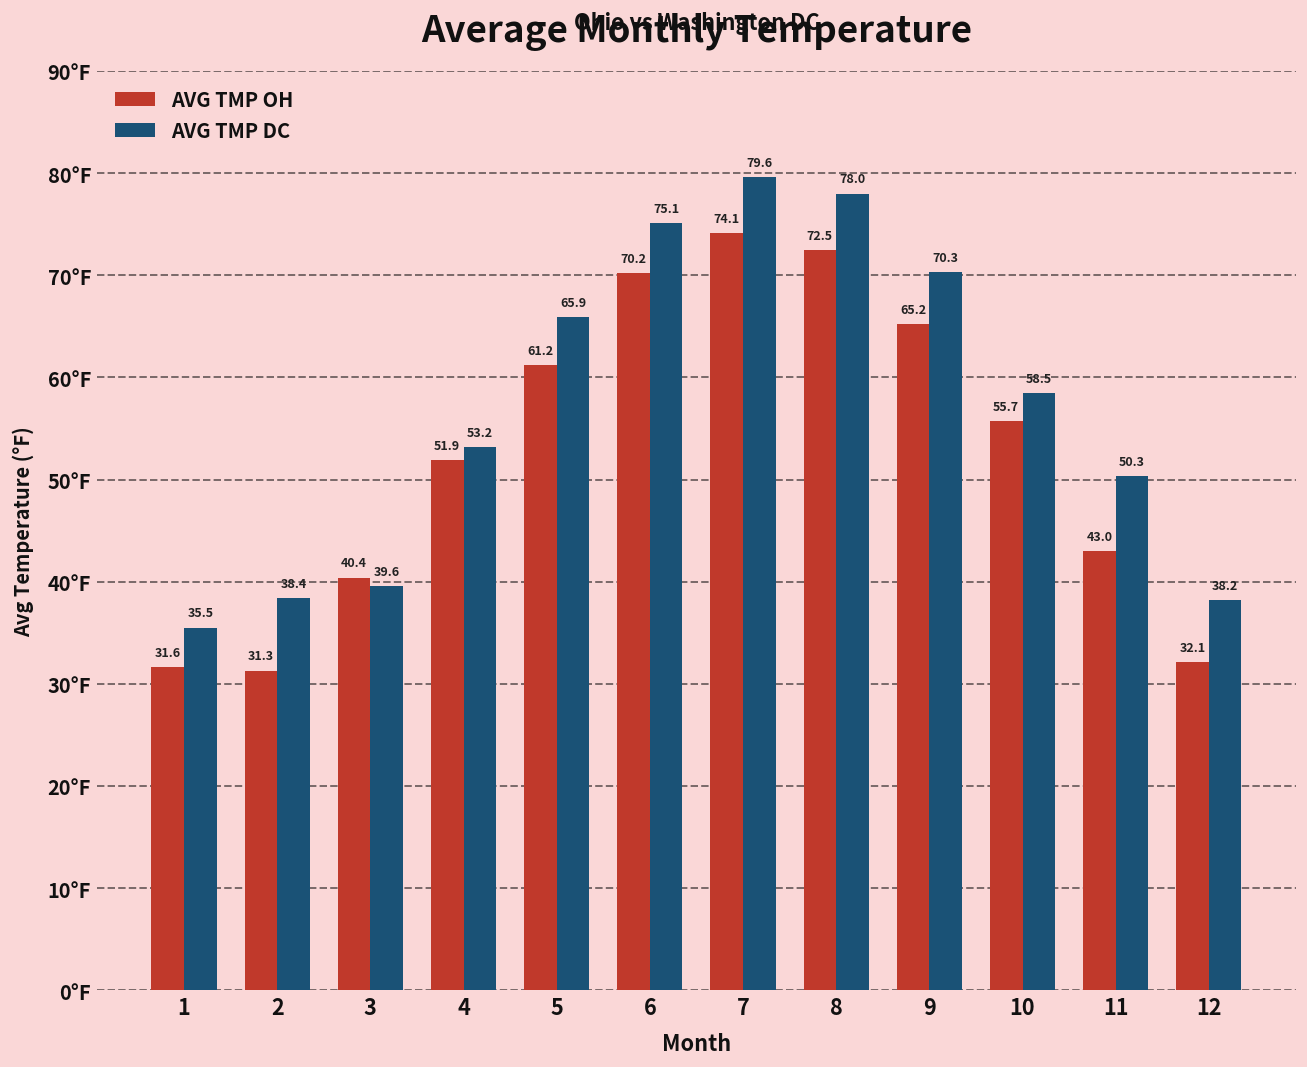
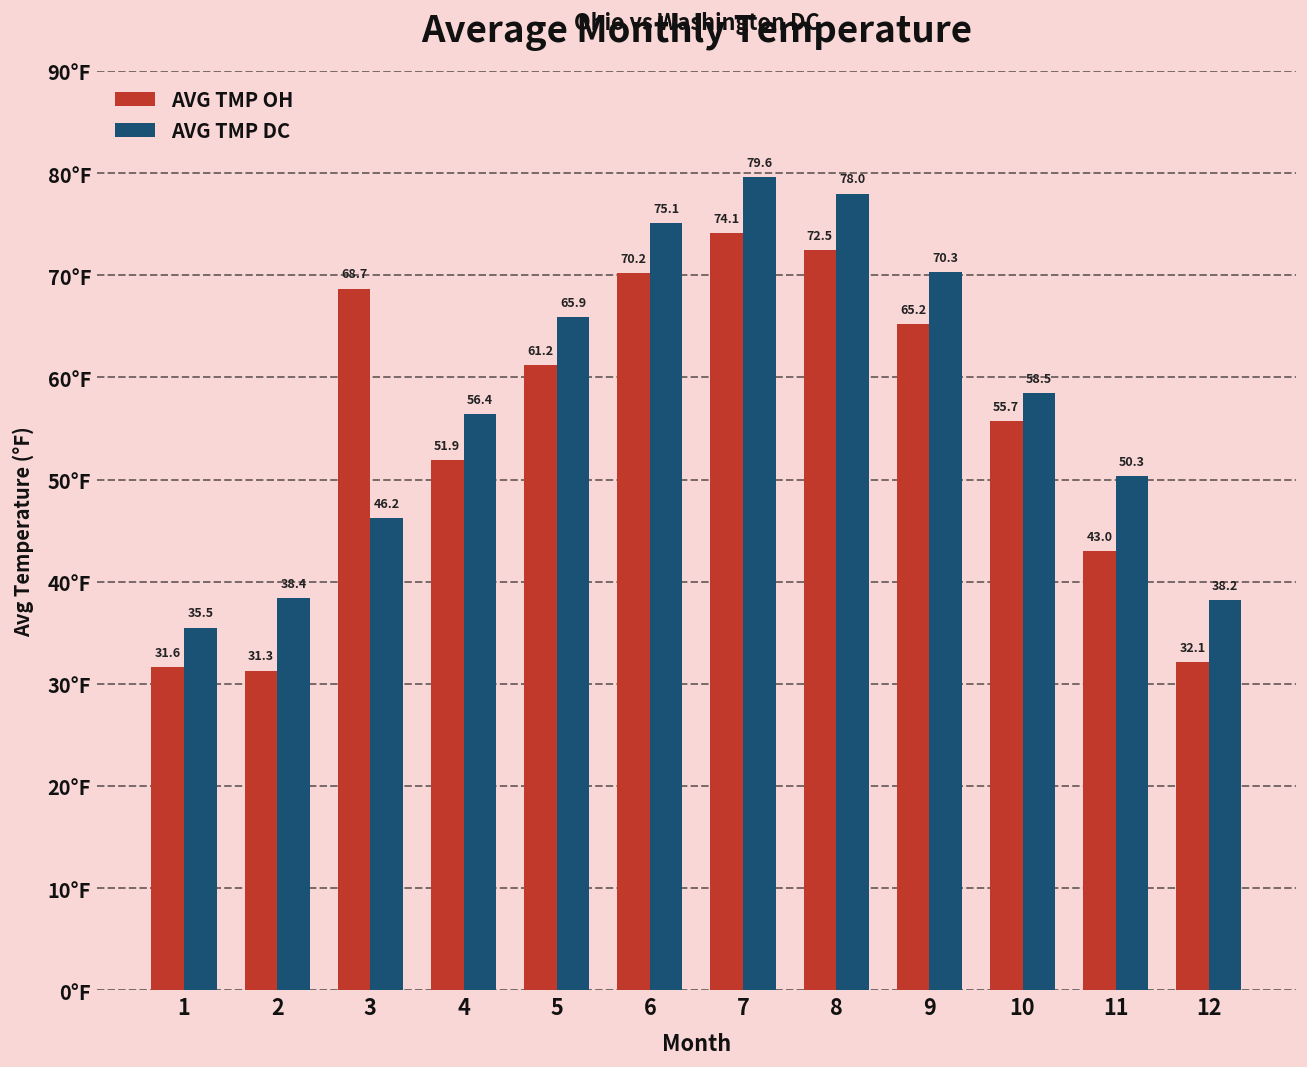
  {
    "AVG TMP OH": {
      "1": 31.6,
      "2": 31.3,
-     "3": 40.4,
+     "3": 68.7,
      "4": 51.9,
      "5": 61.2,
      "6": 70.2,
      "7": 74.1,
      "8": 72.5,
      "9": 65.2,
      "10": 55.7,
      "11": 43.0,
      "12": 32.1
    },
    "AVG TMP DC": {
      "1": 35.5,
      "2": 38.4,
-     "3": 39.6,
-     "4": 53.2,
+     "3": 46.2,
+     "4": 56.4,
      "5": 65.9,
      "6": 75.1,
      "7": 79.6,
      "8": 78.0,
      "9": 70.3,
      "10": 58.5,
      "11": 50.3,
      "12": 38.2
    }
  }
